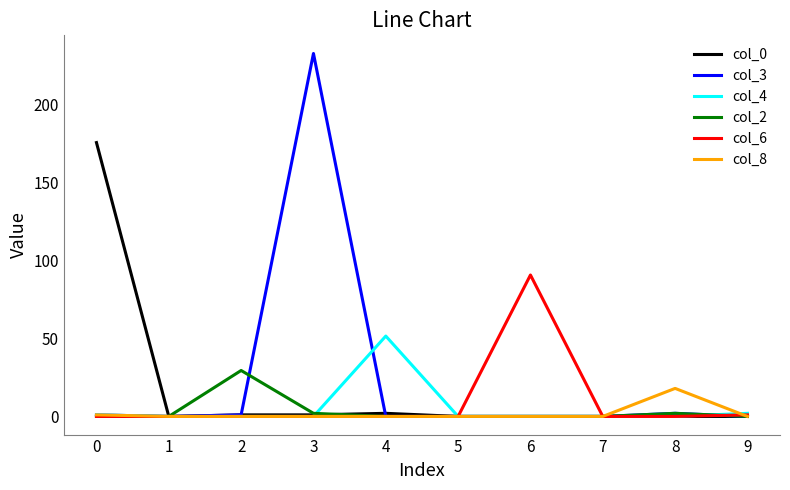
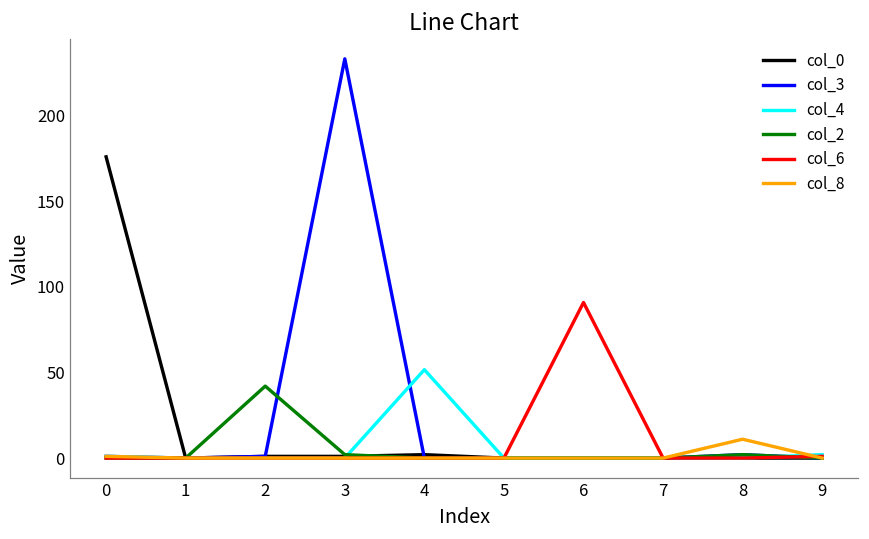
  {
    "col_0": {
      "0": 176,
      "4": 2
    },
    "col_3": {
      "3": 233
    },
    "col_4": {
      "4": 52
    },
    "col_2": {
-     "2": 30
+     "2": 42
    },
    "col_6": {
      "6": 91
    },
    "col_8": {
-     "8": 18
+     "8": 11
    }
  }
